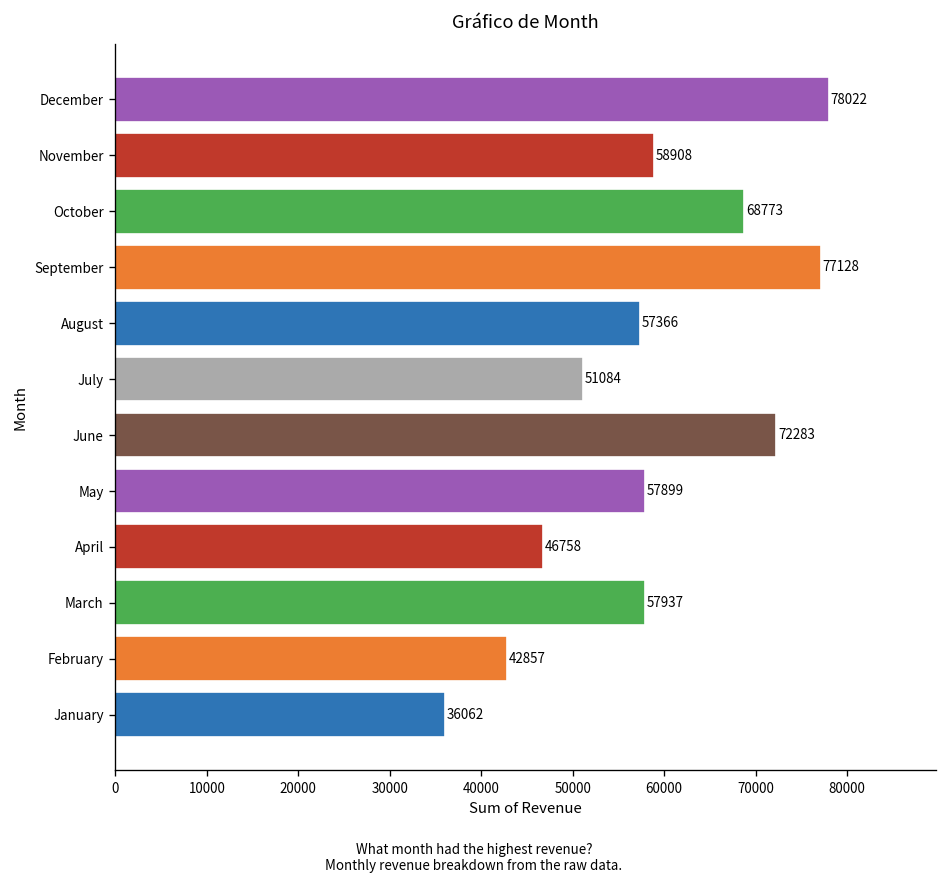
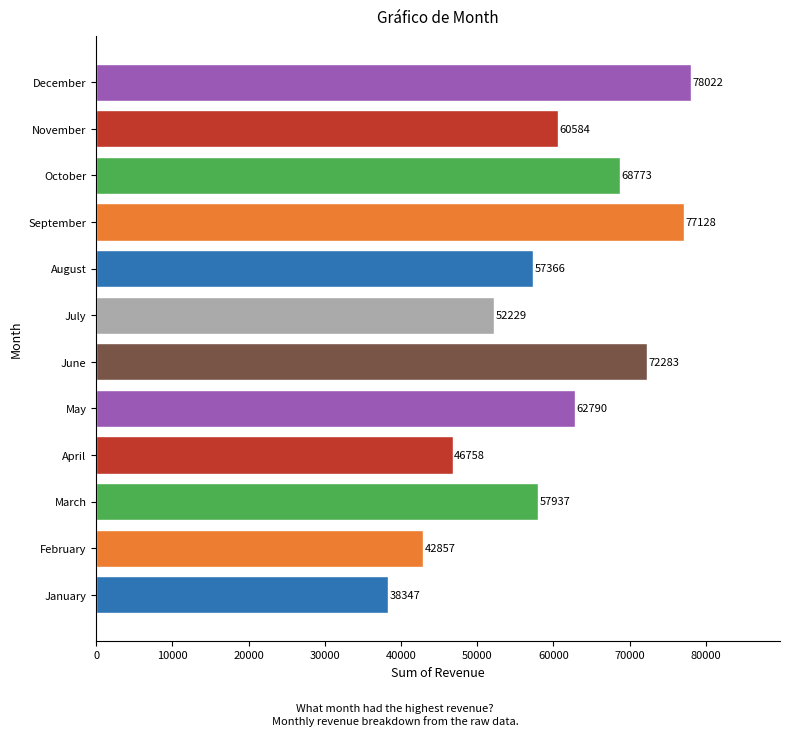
  {
    "December": 78022,
-   "November": 58908,
+   "November": 60584,
    "October": 68773,
    "September": 77128,
    "August": 57366,
-   "July": 51084,
+   "July": 52229,
    "June": 72283,
-   "May": 57899,
+   "May": 62790,
    "April": 46758,
    "March": 57937,
    "February": 42857,
-   "January": 36062
+   "January": 38347
  }
